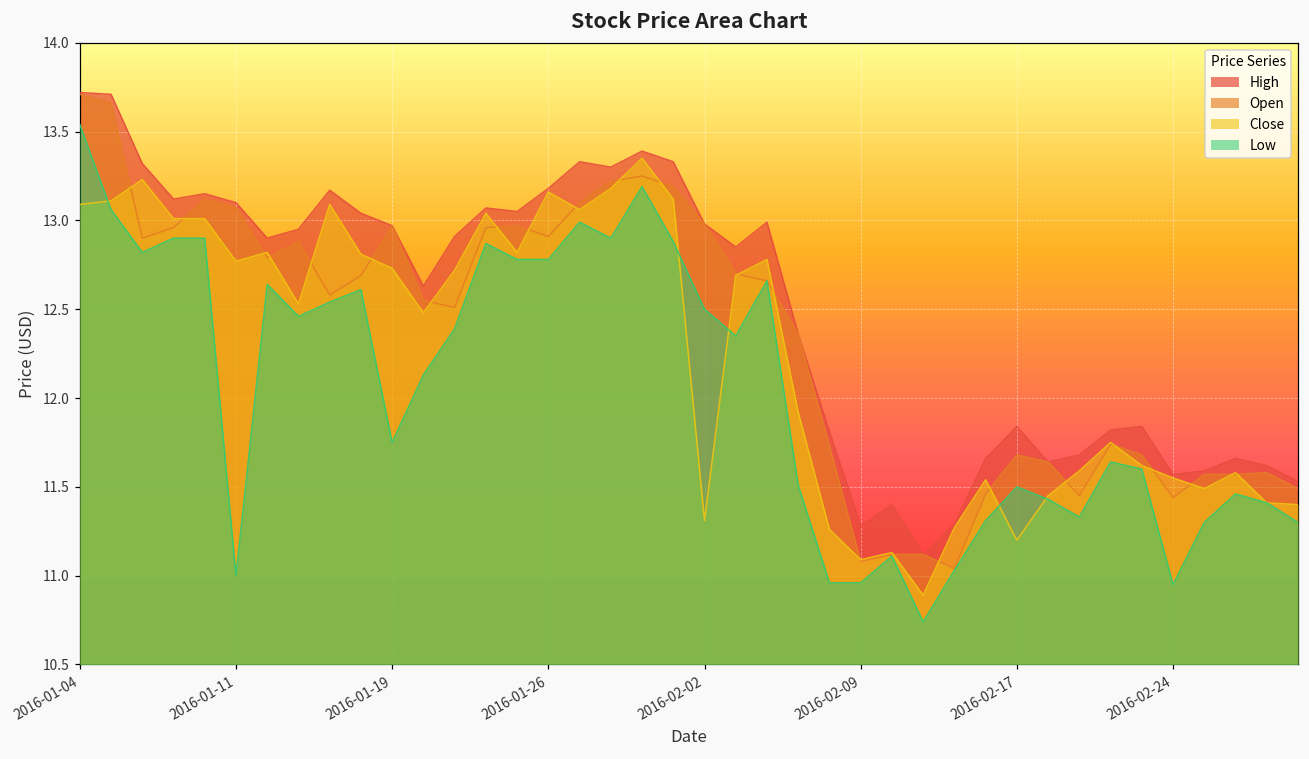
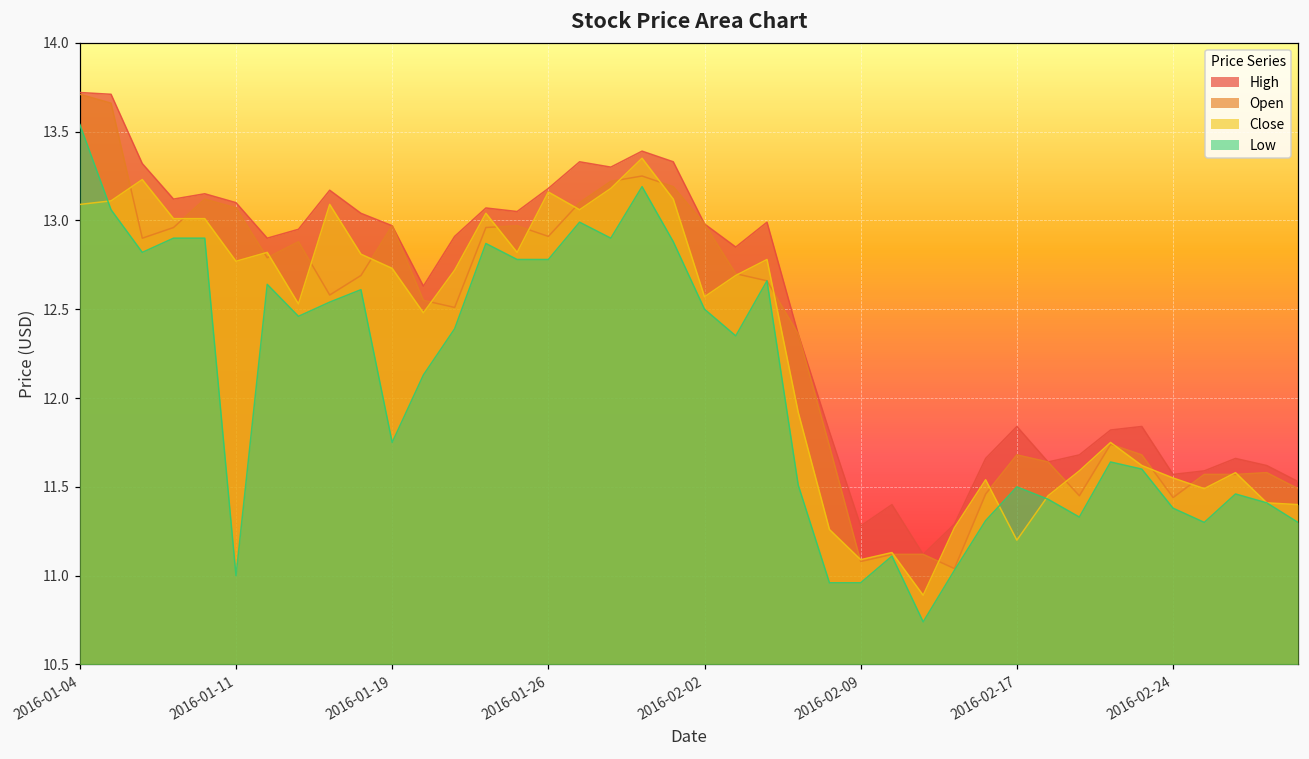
  {
    "Close": {
      "2016-01-04": 13.09,
      "2016-01-11": 12.77,
      "2016-01-19": 12.73,
      "2016-01-26": 13.16,
-     "2016-02-02": 11.31,
+     "2016-02-02": 12.57,
      "2016-02-17": 11.20,
      "2016-02-24": 11.55
    },
    "Low": {
      "2016-01-04": 13.54,
      "2016-01-11": 11.00,
      "2016-01-19": 11.75,
      "2016-01-26": 12.78,
      "2016-02-02": 12.50,
      "2016-02-09": 10.96,
      "2016-02-17": 11.50,
-     "2016-02-24": 10.95
+     "2016-02-24": 11.38
    }
  }
